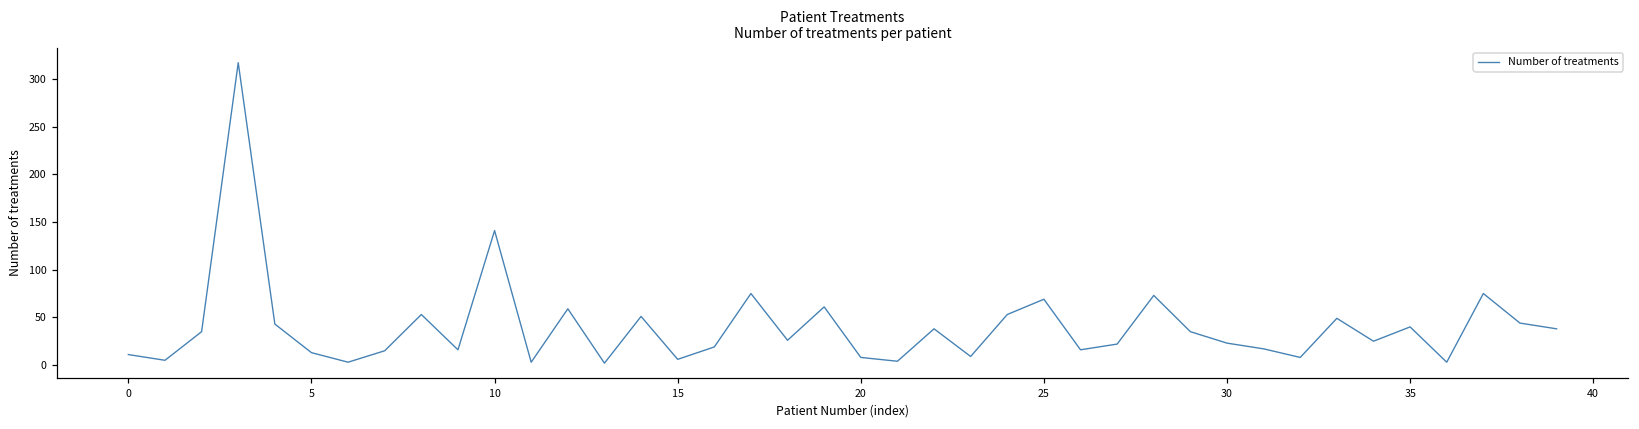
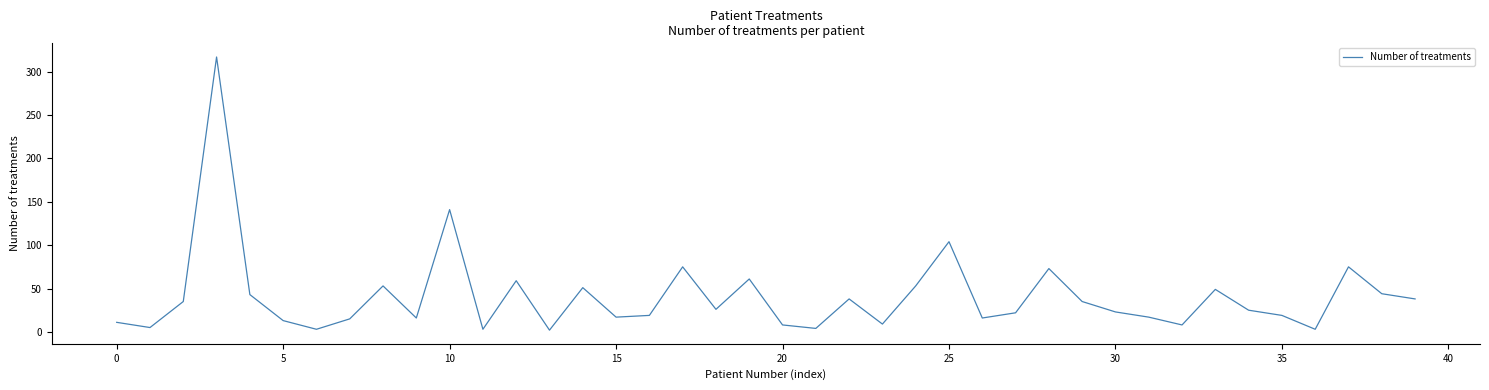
  {
    "0": 10,
    "5": 10,
    "10": 140,
-   "15": 10,
+   "15": 20,
    "20": 10,
-   "25": 70,
+   "25": 100,
    "30": 20,
-   "35": 40
+   "35": 20
  }
